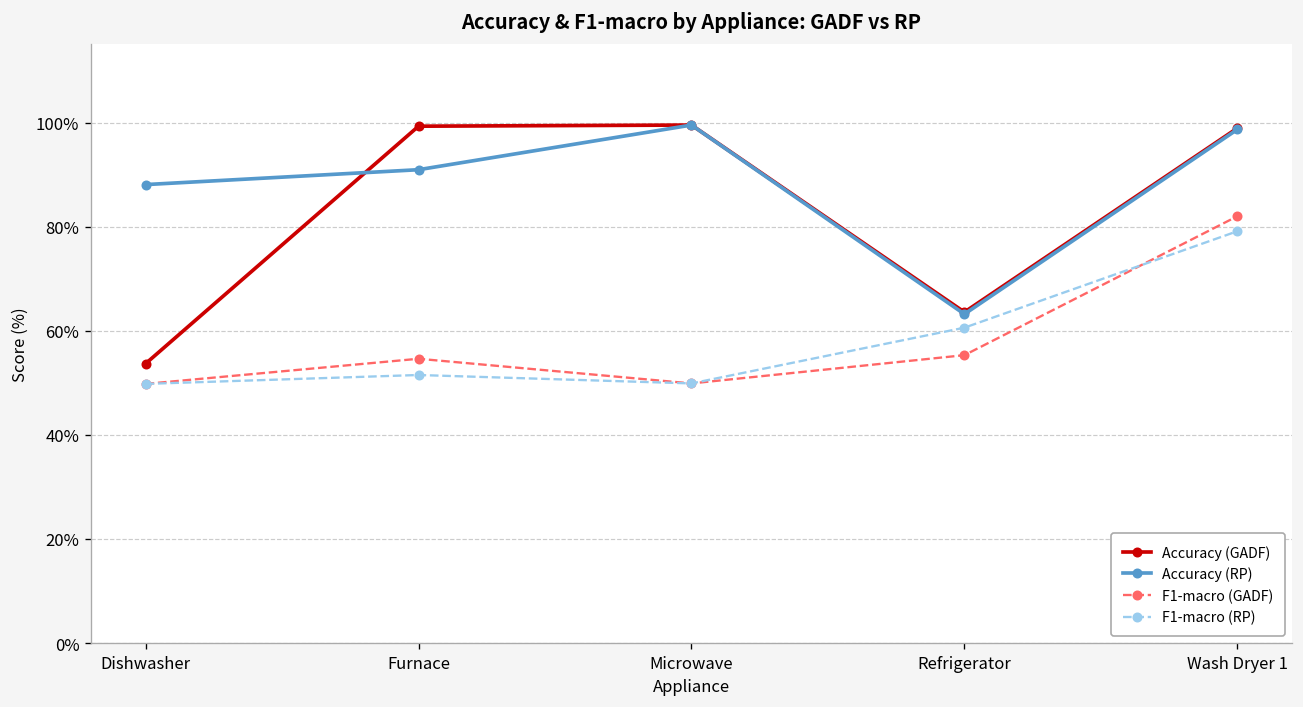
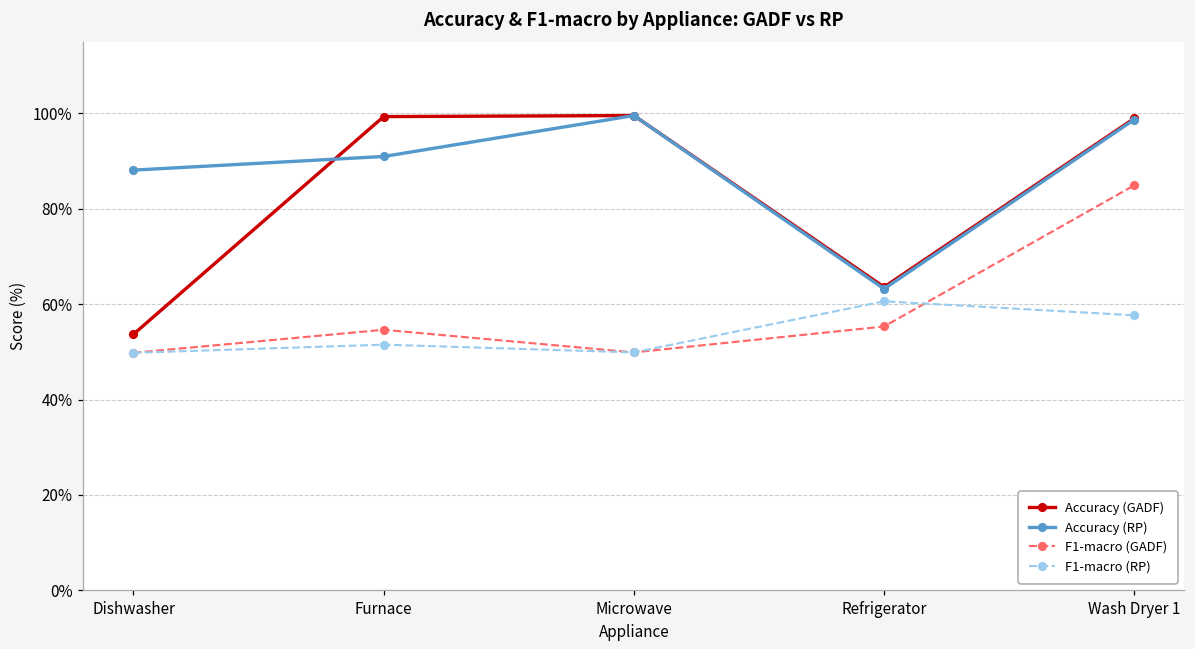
  {
    "Accuracy (GADF)": {
      "Dishwasher": "54%",
      "Furnace": "99%"
    },
    "Accuracy (RP)": {
      "Dishwasher": "88%",
      "Furnace": "91%"
    },
    "F1-macro (GADF)": {
      "Furnace": "55%",
      "Refrigerator": "55%",
-     "Wash Dryer 1": "82%"
+     "Wash Dryer 1": "85%"
    },
    "F1-macro (RP)": {
      "Furnace": "52%",
      "Refrigerator": "61%",
-     "Wash Dryer 1": "79%"
+     "Wash Dryer 1": "58%"
    }
  }
